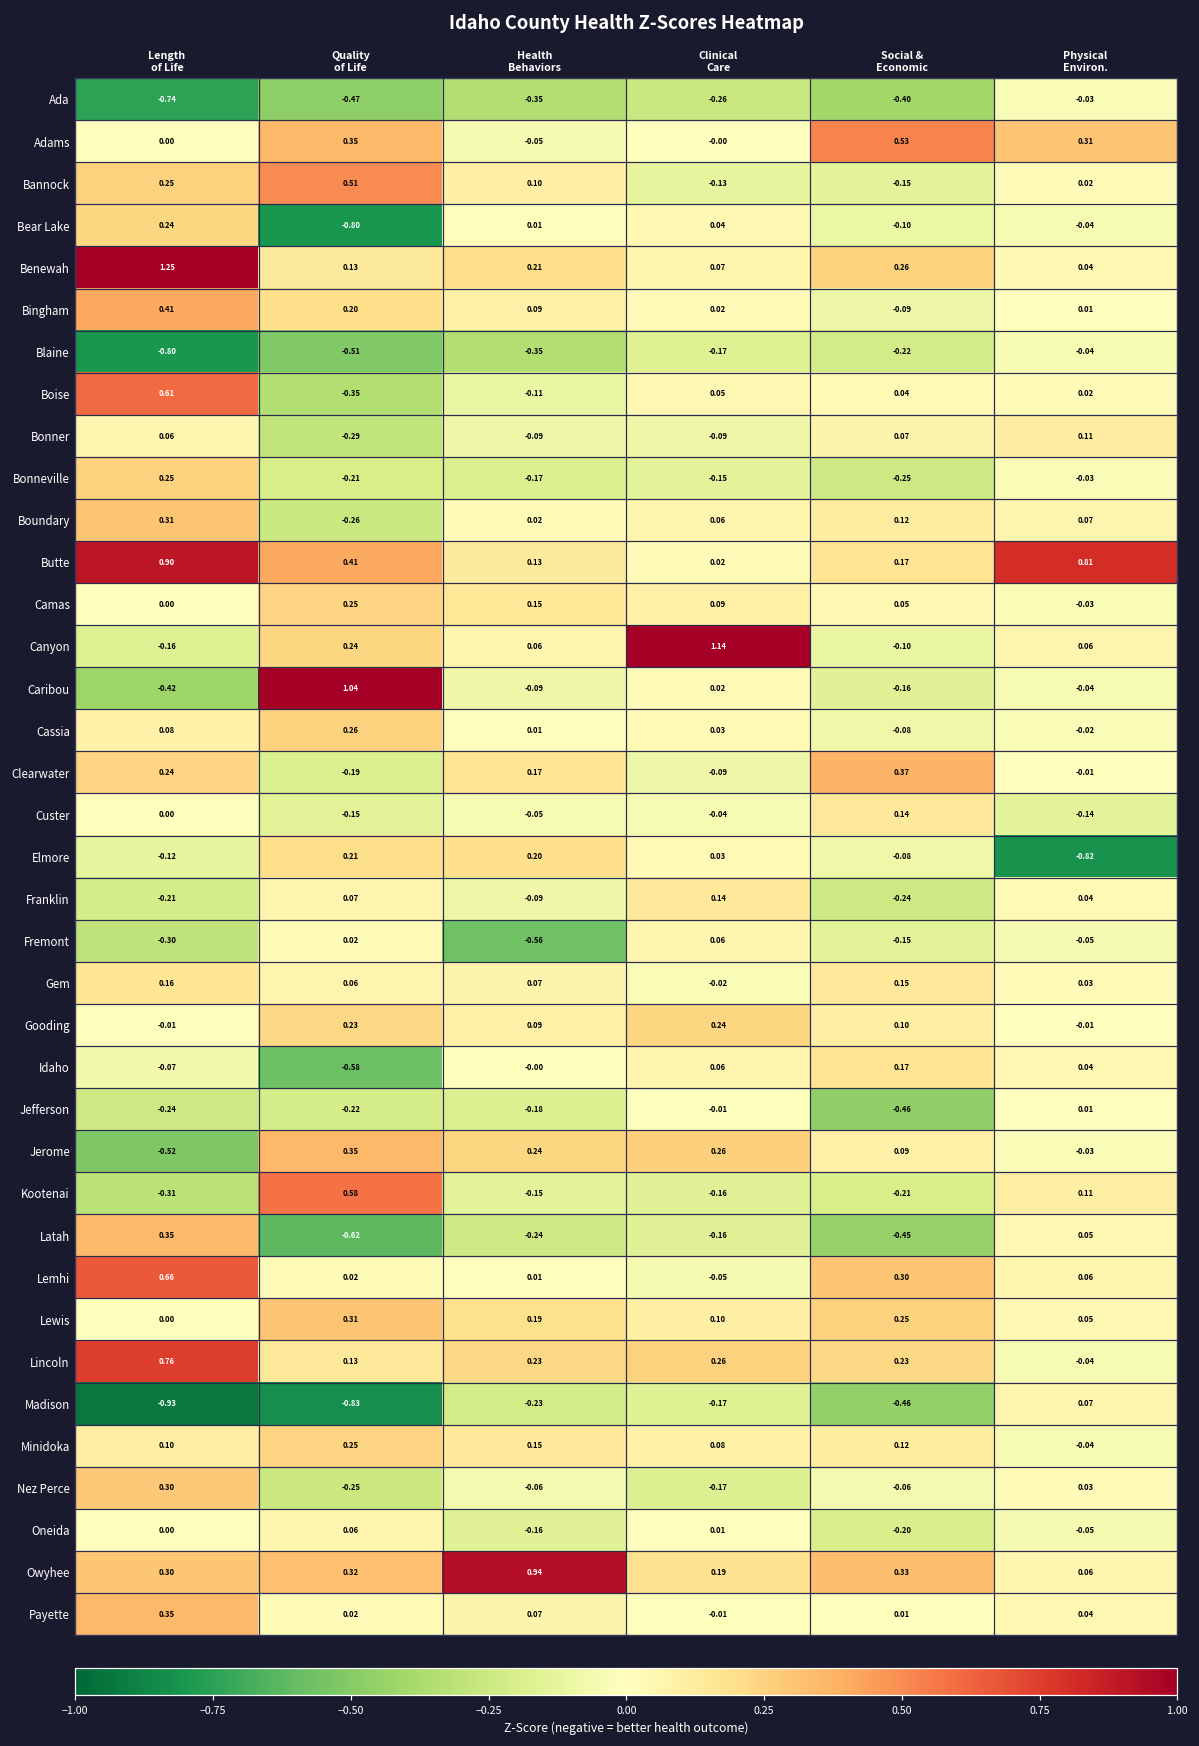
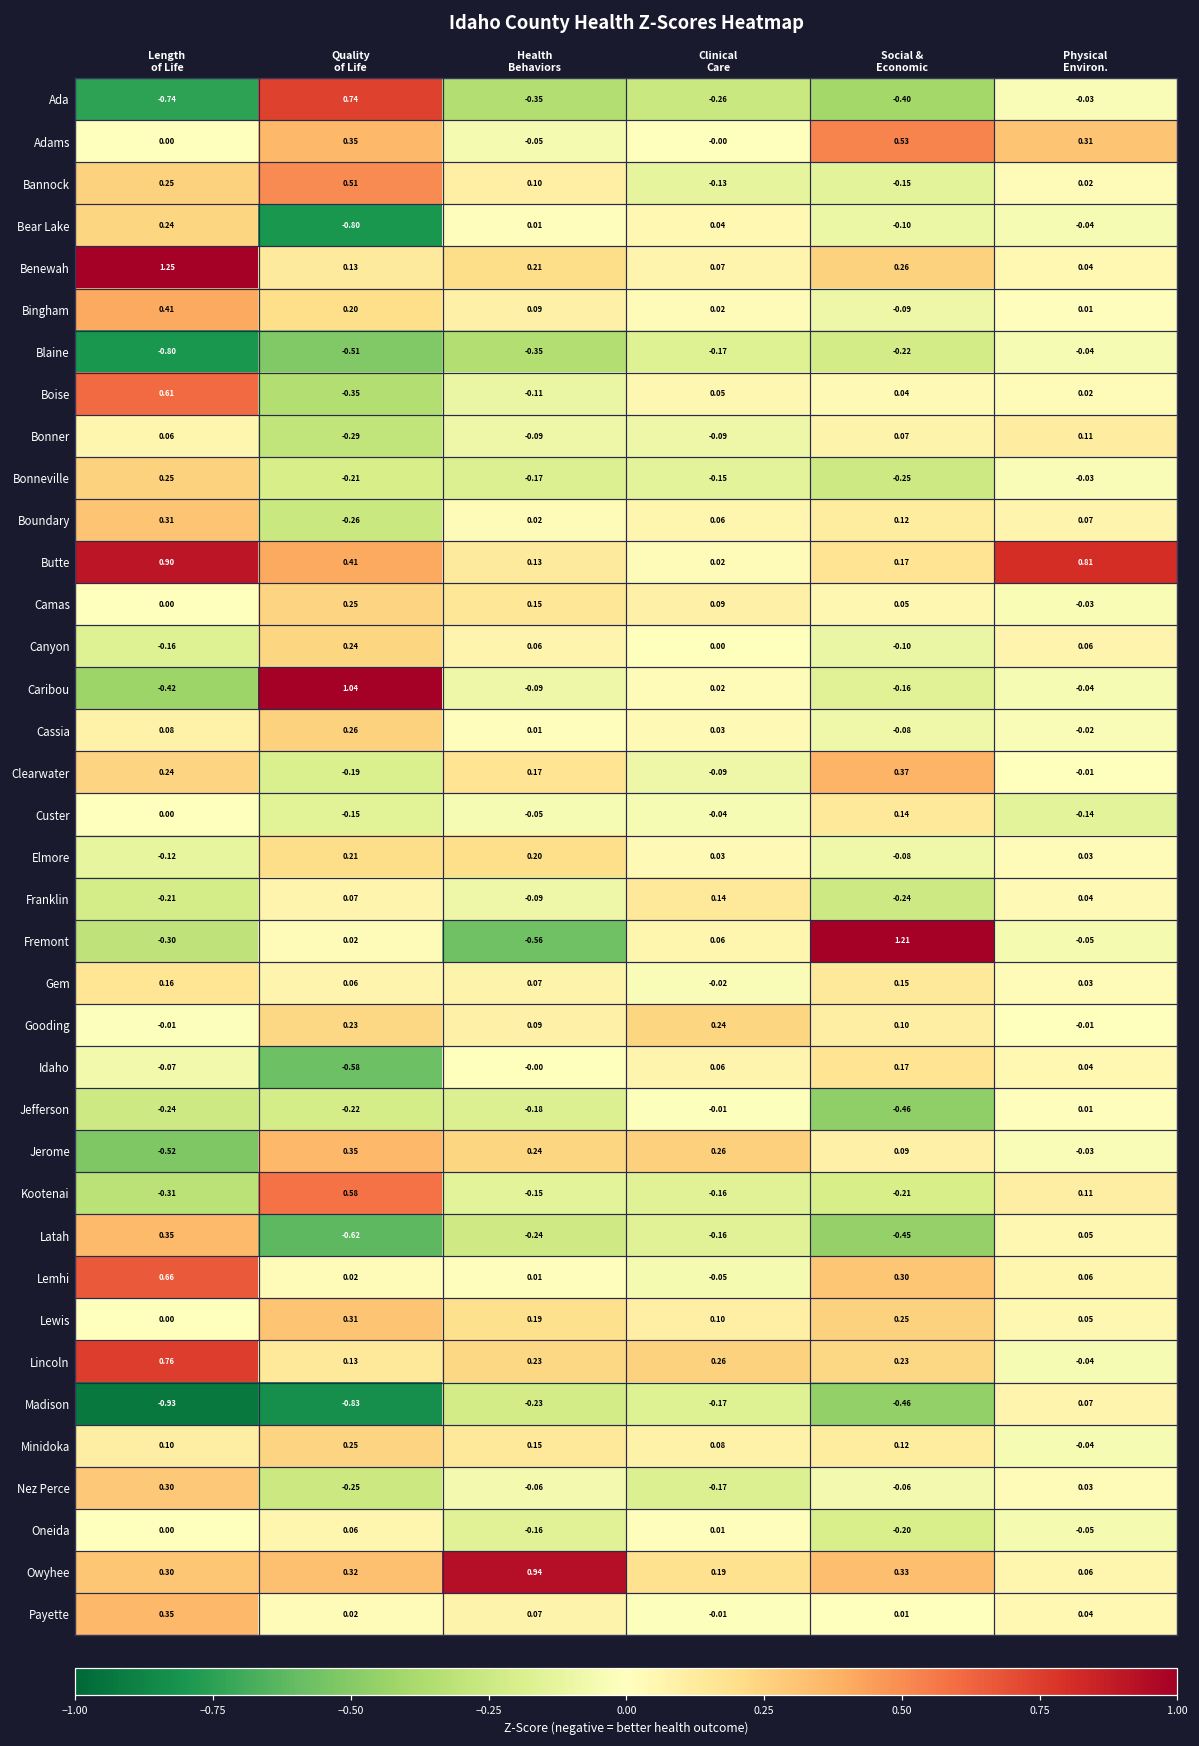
  {
    "Ada": {
      "Length of Life": -0.74,
-     "Quality of Life": -0.47,
+     "Quality of Life": 0.74,
      "Health Behaviors": -0.35,
      "Clinical Care": -0.26,
      "Social & Economic": -0.40,
      "Physical Environ.": -0.03
    },
    "Canyon": {
      "Length of Life": -0.16,
      "Quality of Life": 0.24,
      "Health Behaviors": 0.06,
-     "Clinical Care": 1.14,
+     "Clinical Care": 0.00,
      "Social & Economic": -0.10,
      "Physical Environ.": 0.06
    },
    "Elmore": {
      "Length of Life": -0.12,
      "Quality of Life": 0.21,
      "Health Behaviors": 0.20,
      "Clinical Care": 0.03,
      "Social & Economic": -0.08,
-     "Physical Environ.": -0.82
+     "Physical Environ.": 0.03
    },
    "Fremont": {
      "Length of Life": -0.30,
      "Quality of Life": 0.02,
      "Health Behaviors": -0.56,
      "Clinical Care": 0.06,
-     "Social & Economic": -0.15,
+     "Social & Economic": 1.21,
      "Physical Environ.": -0.05
    }
  }
